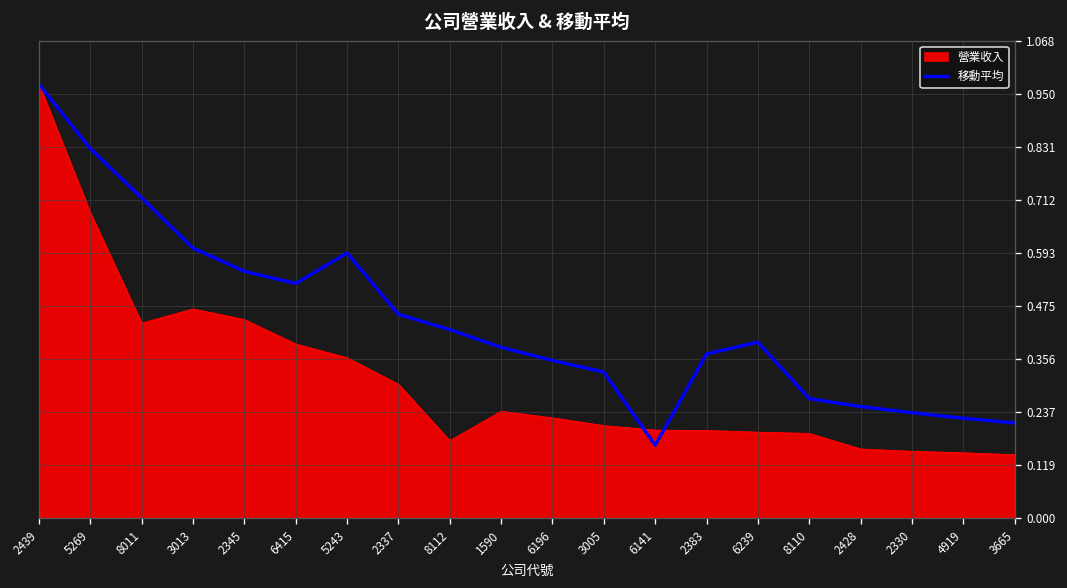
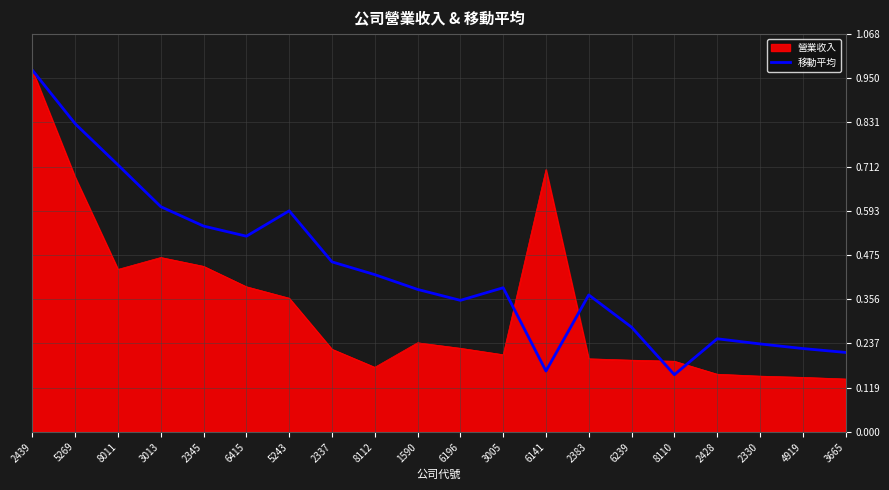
  {
    "營業收入": {
      "5269": 0.68,
      "8011": 0.44,
      "3013": 0.47,
      "2345": 0.44,
      "6415": 0.39,
      "5243": 0.36,
-     "2337": 0.30,
+     "2337": 0.22,
      "8112": 0.17,
      "1590": 0.24,
      "6196": 0.22,
      "3005": 0.21,
-     "6141": 0.20,
+     "6141": 0.70,
      "2383": 0.20,
      "6239": 0.19,
      "8110": 0.19,
      "2428": 0.15,
      "2330": 0.15,
      "4919": 0.15,
      "3665": 0.14
    },
    "移動平均": {
      "5269": 0.83,
      "8011": 0.72,
      "3013": 0.60,
      "2345": 0.55,
      "6415": 0.53,
      "5243": 0.59,
      "2337": 0.46,
      "8112": 0.42,
      "1590": 0.38,
      "6196": 0.35,
-     "3005": 0.33,
+     "3005": 0.39,
      "6141": 0.16,
      "2383": 0.37,
-     "6239": 0.39,
-     "8110": 0.27,
+     "6239": 0.28,
+     "8110": 0.15,
      "2428": 0.25,
      "2330": 0.24,
      "4919": 0.22,
      "3665": 0.21
    }
  }
